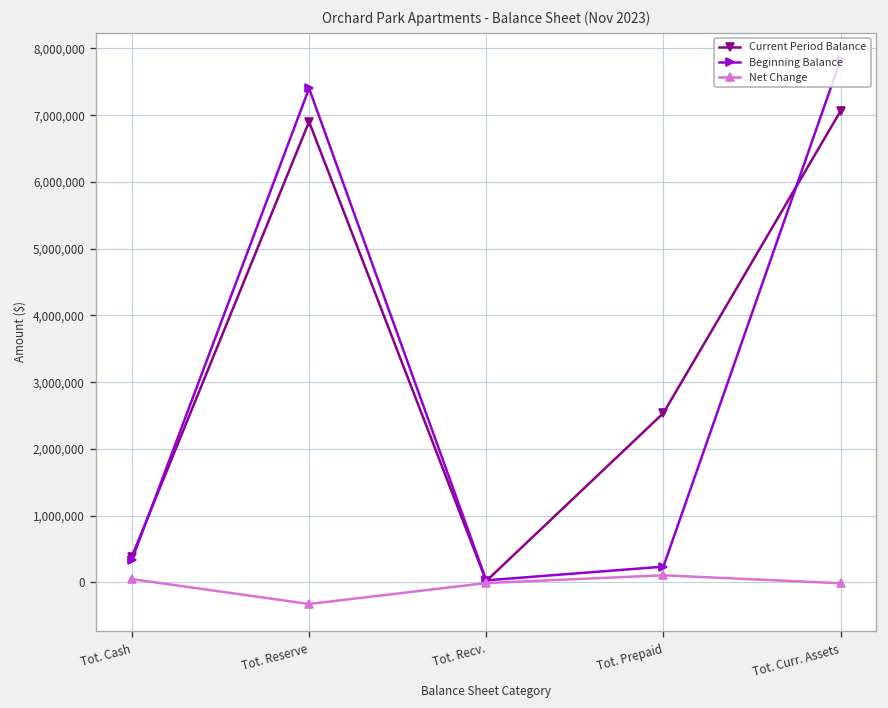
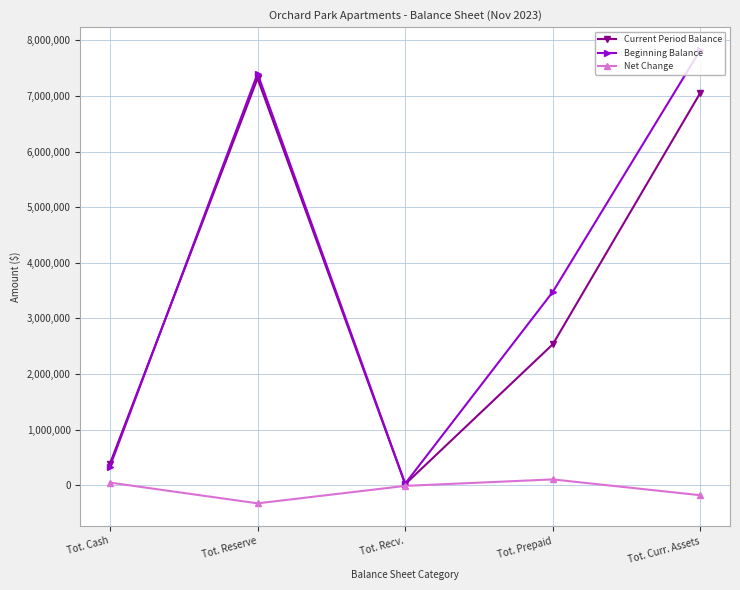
  {
    "Current Period Balance": {
      "Tot. Cash": "400,000",
-     "Tot. Reserve": "6,900,000",
+     "Tot. Reserve": "7,300,000",
      "Tot. Prepaid": "2,500,000",
      "Tot. Curr. Assets": "7,100,000"
    },
    "Beginning Balance": {
      "Tot. Cash": "300,000",
      "Tot. Reserve": "7,400,000",
-     "Tot. Prepaid": "200,000"
+     "Tot. Prepaid": "3,500,000"
    },
    "Net Change": {
      "Tot. Cash": "0",
      "Tot. Reserve": "-300,000",
      "Tot. Prepaid": "100,000",
-     "Tot. Curr. Assets": "0"
+     "Tot. Curr. Assets": "-200,000"
    }
  }
